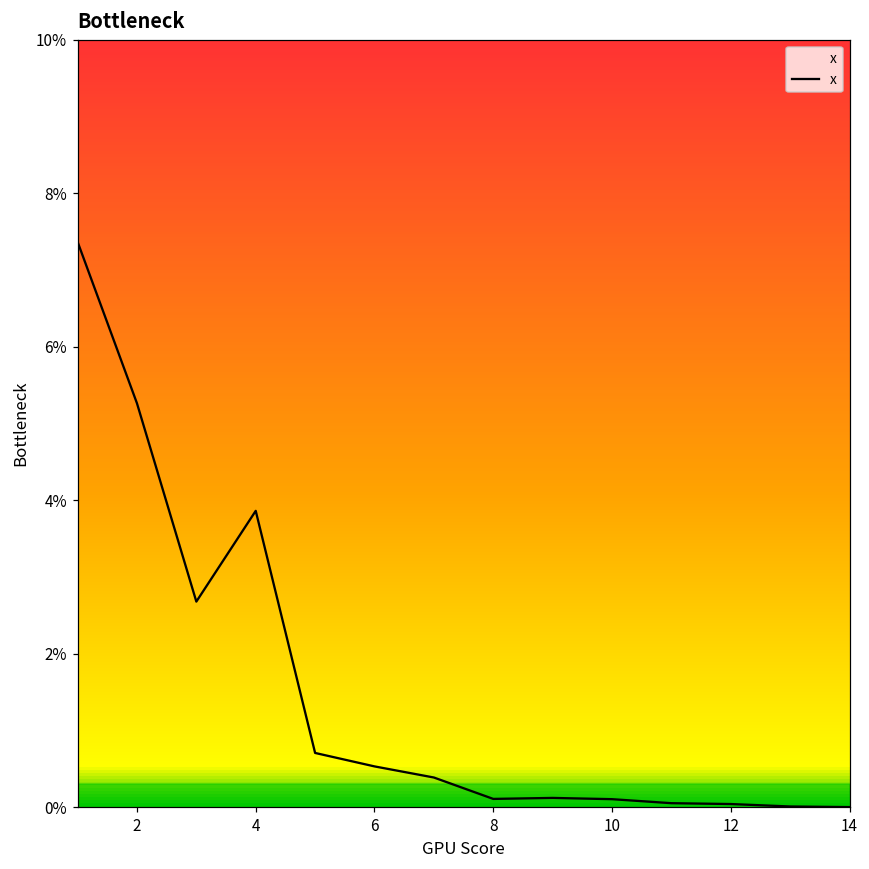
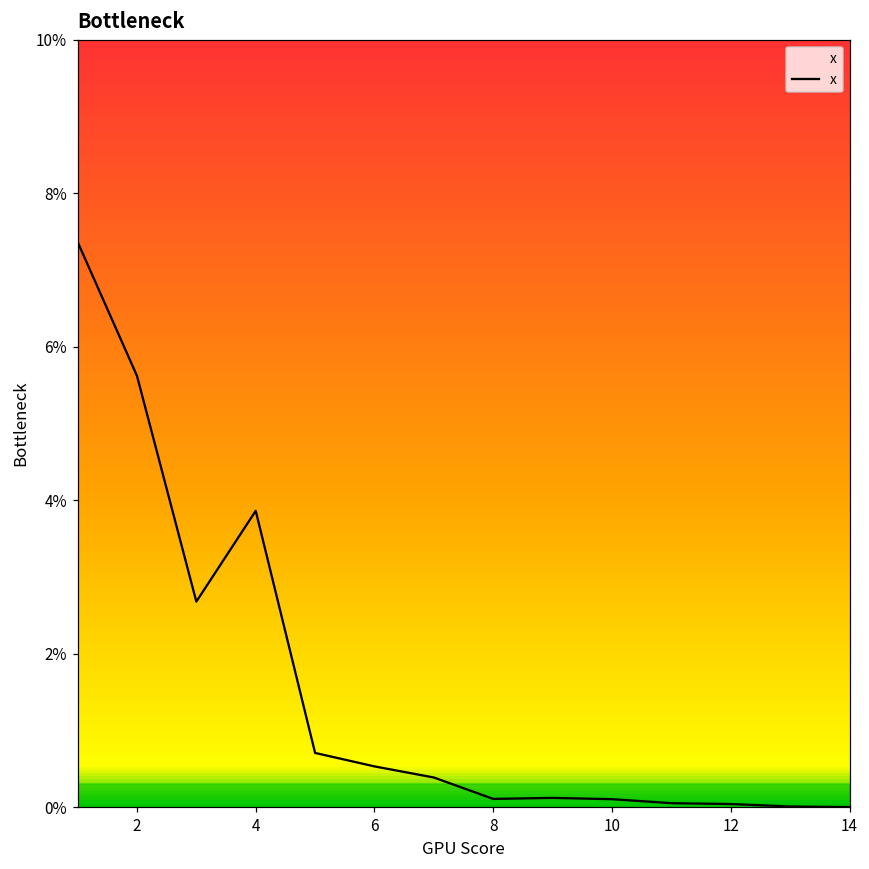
  {
-   "2": "5.3%",
+   "2": "5.6%",
    "4": "3.9%",
    "6": "0.5%"
  }
